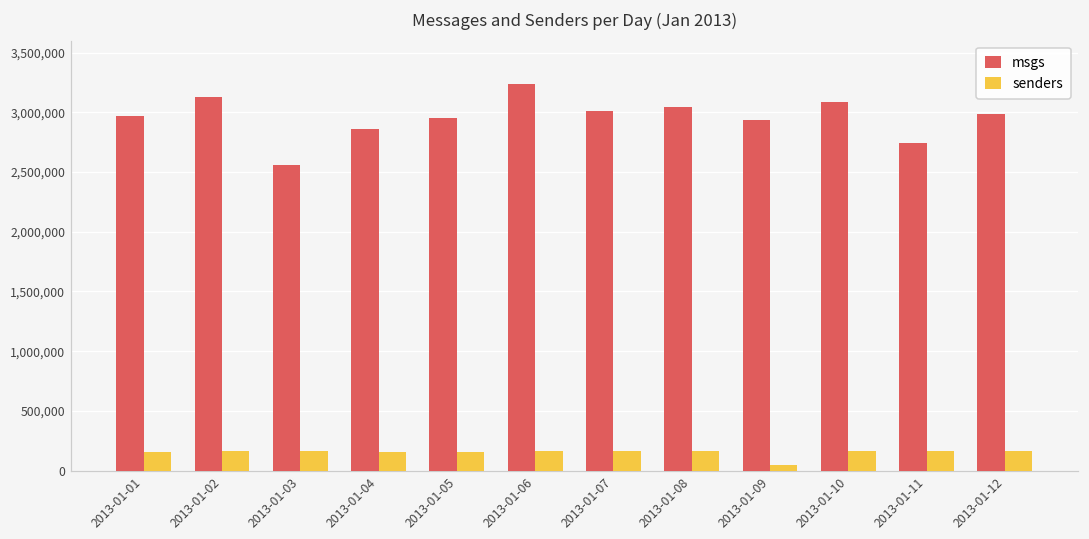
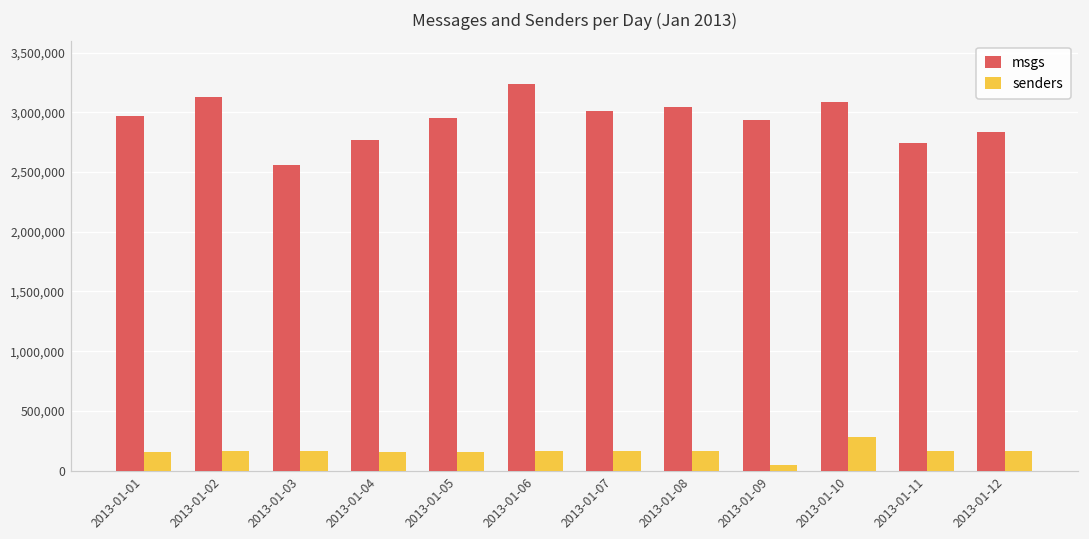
  {
    "msgs": {
      "2013-01-01": "2,970,000",
      "2013-01-02": "3,130,000",
      "2013-01-03": "2,560,000",
-     "2013-01-04": "2,860,000",
+     "2013-01-04": "2,770,000",
      "2013-01-05": "2,950,000",
      "2013-01-06": "3,240,000",
      "2013-01-07": "3,010,000",
      "2013-01-08": "3,050,000",
      "2013-01-09": "2,940,000",
      "2013-01-10": "3,090,000",
      "2013-01-11": "2,740,000",
-     "2013-01-12": "2,990,000"
+     "2013-01-12": "2,830,000"
    },
    "senders": {
      "2013-01-01": "150,000",
      "2013-01-02": "160,000",
      "2013-01-03": "160,000",
      "2013-01-04": "160,000",
      "2013-01-05": "160,000",
      "2013-01-06": "160,000",
      "2013-01-07": "160,000",
      "2013-01-08": "170,000",
      "2013-01-09": "40,000",
-     "2013-01-10": "170,000",
+     "2013-01-10": "280,000",
      "2013-01-11": "160,000",
      "2013-01-12": "160,000"
    }
  }
